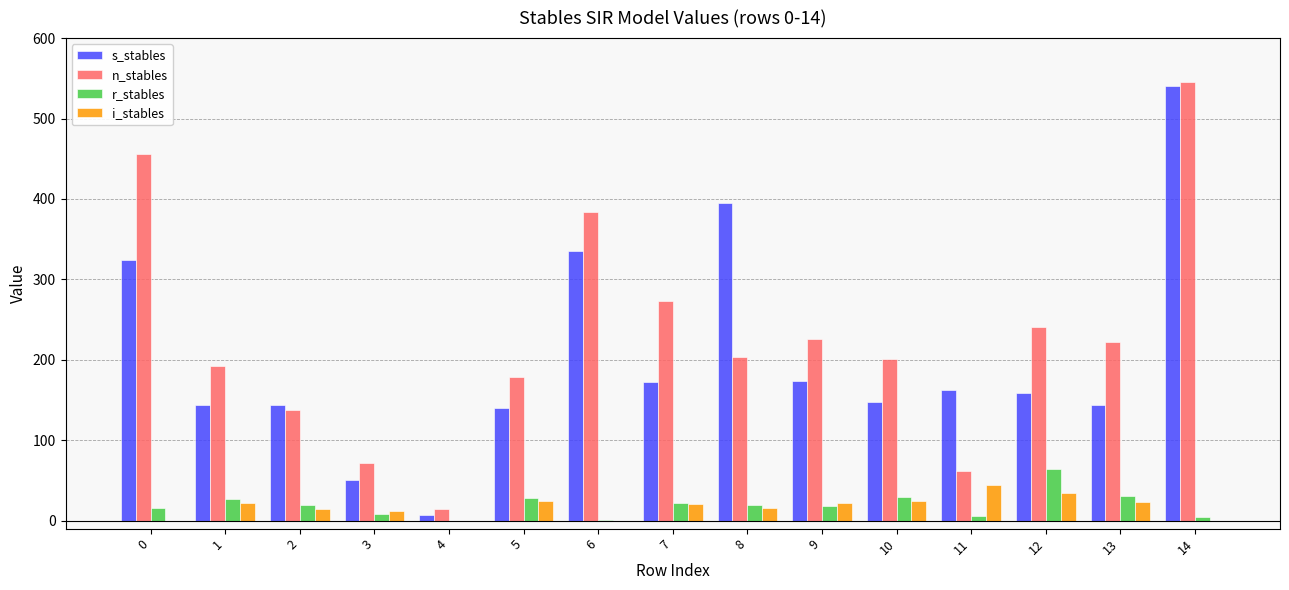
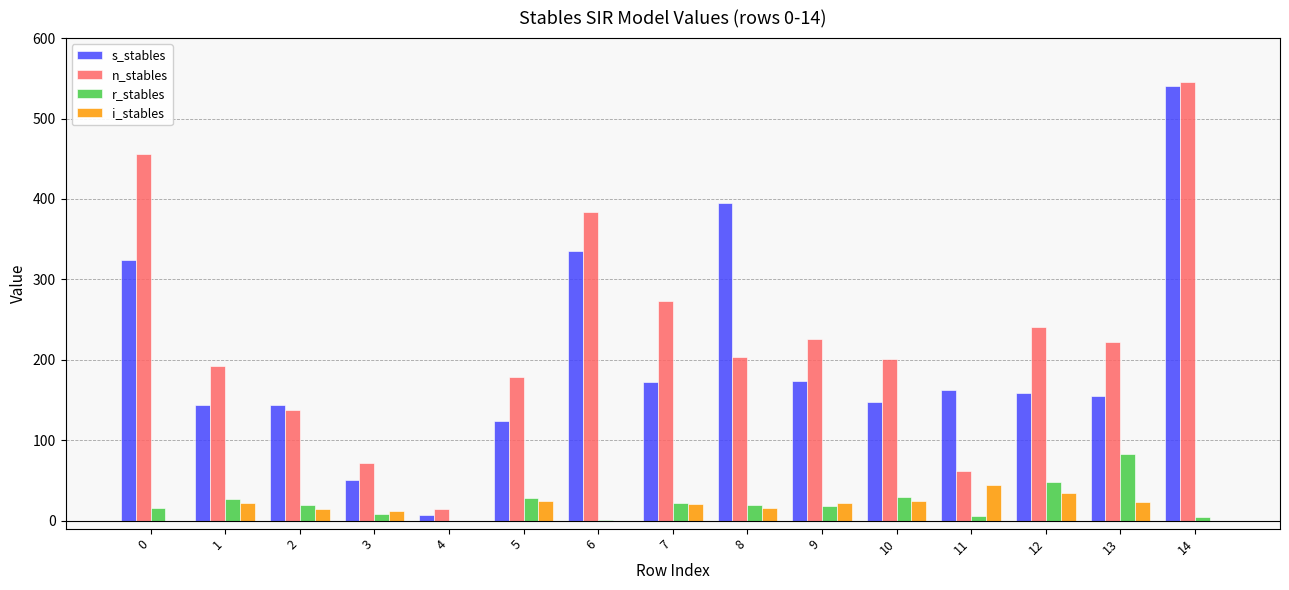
  {
    "s_stables": {
      "0": 320,
      "1": 140,
      "2": 140,
      "3": 50,
      "4": 10,
-     "5": 140,
+     "5": 120,
      "6": 340,
      "7": 170,
      "8": 390,
      "9": 170,
      "10": 150,
      "11": 160,
      "12": 160,
-     "13": 140,
+     "13": 150,
      "14": 540
    },
    "n_stables": {
      "0": 460,
      "1": 190,
      "2": 140,
      "3": 70,
      "4": 10,
      "5": 180,
      "6": 380,
      "7": 270,
      "8": 200,
      "9": 230,
      "10": 200,
      "11": 60,
      "12": 240,
      "13": 220,
      "14": 550
    },
    "r_stables": {
      "0": 20,
      "1": 30,
      "2": 20,
      "3": 10,
      "4": 0,
      "5": 30,
      "7": 20,
      "8": 20,
      "9": 20,
      "10": 30,
      "11": 10,
-     "12": 60,
-     "13": 30,
+     "12": 50,
+     "13": 80,
      "14": 10
    },
    "i_stables": {
      "0": 0,
      "1": 20,
      "2": 10,
      "3": 10,
      "4": 0,
      "5": 20,
      "6": 0,
      "7": 20,
      "8": 20,
      "9": 20,
      "10": 20,
      "11": 40,
      "12": 30,
      "13": 20,
      "14": 0
    }
  }
